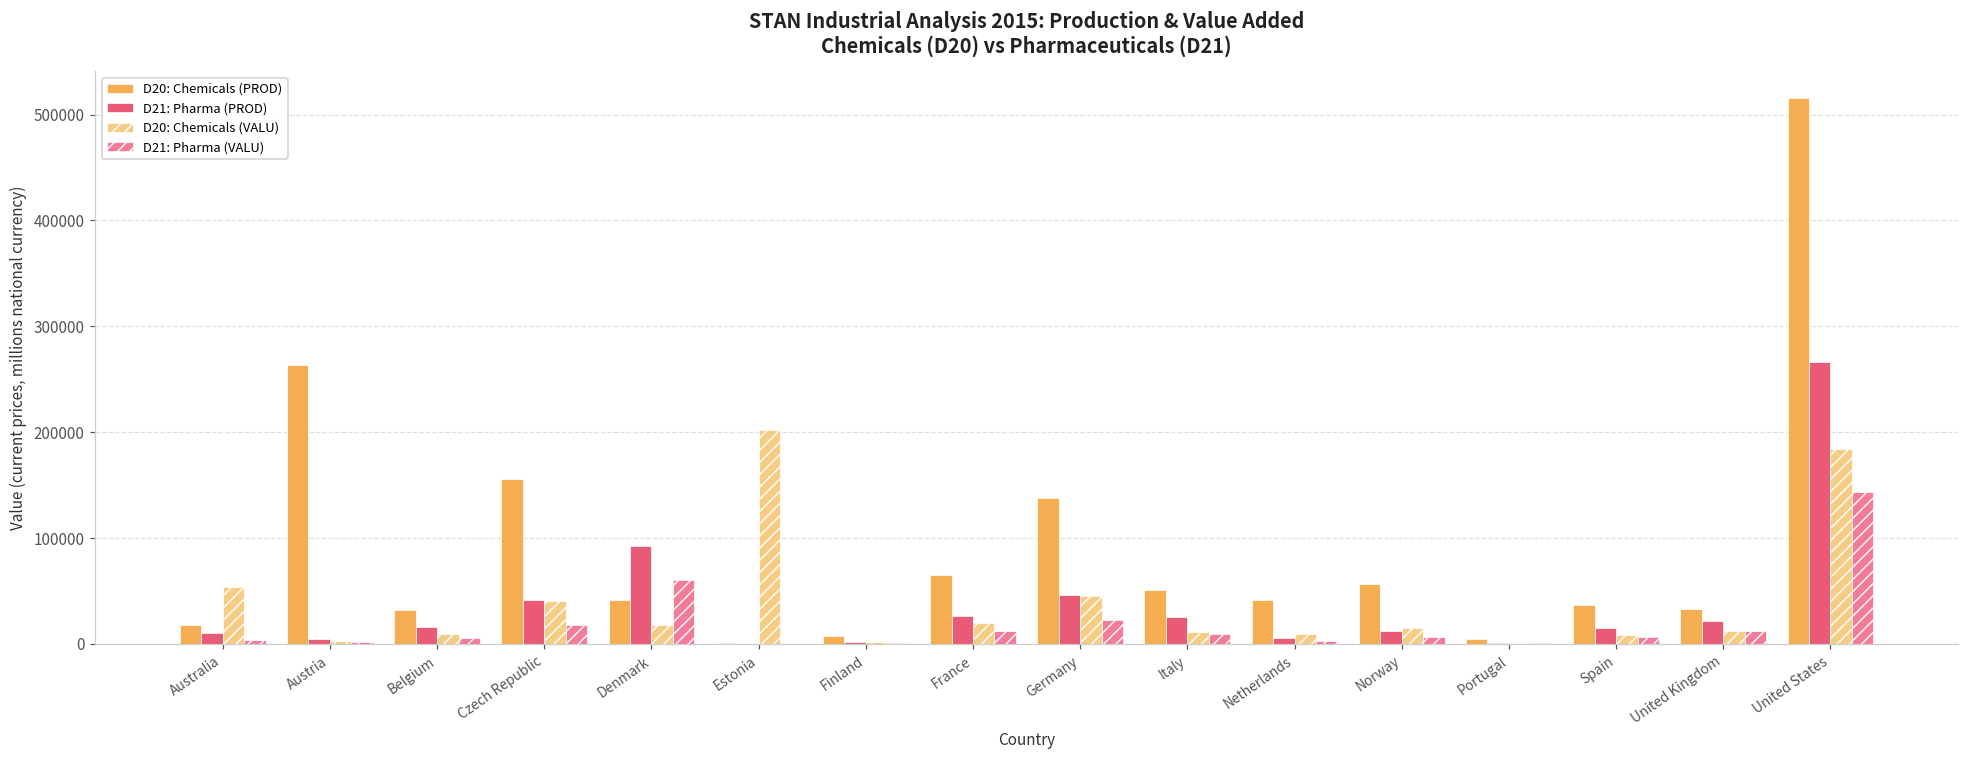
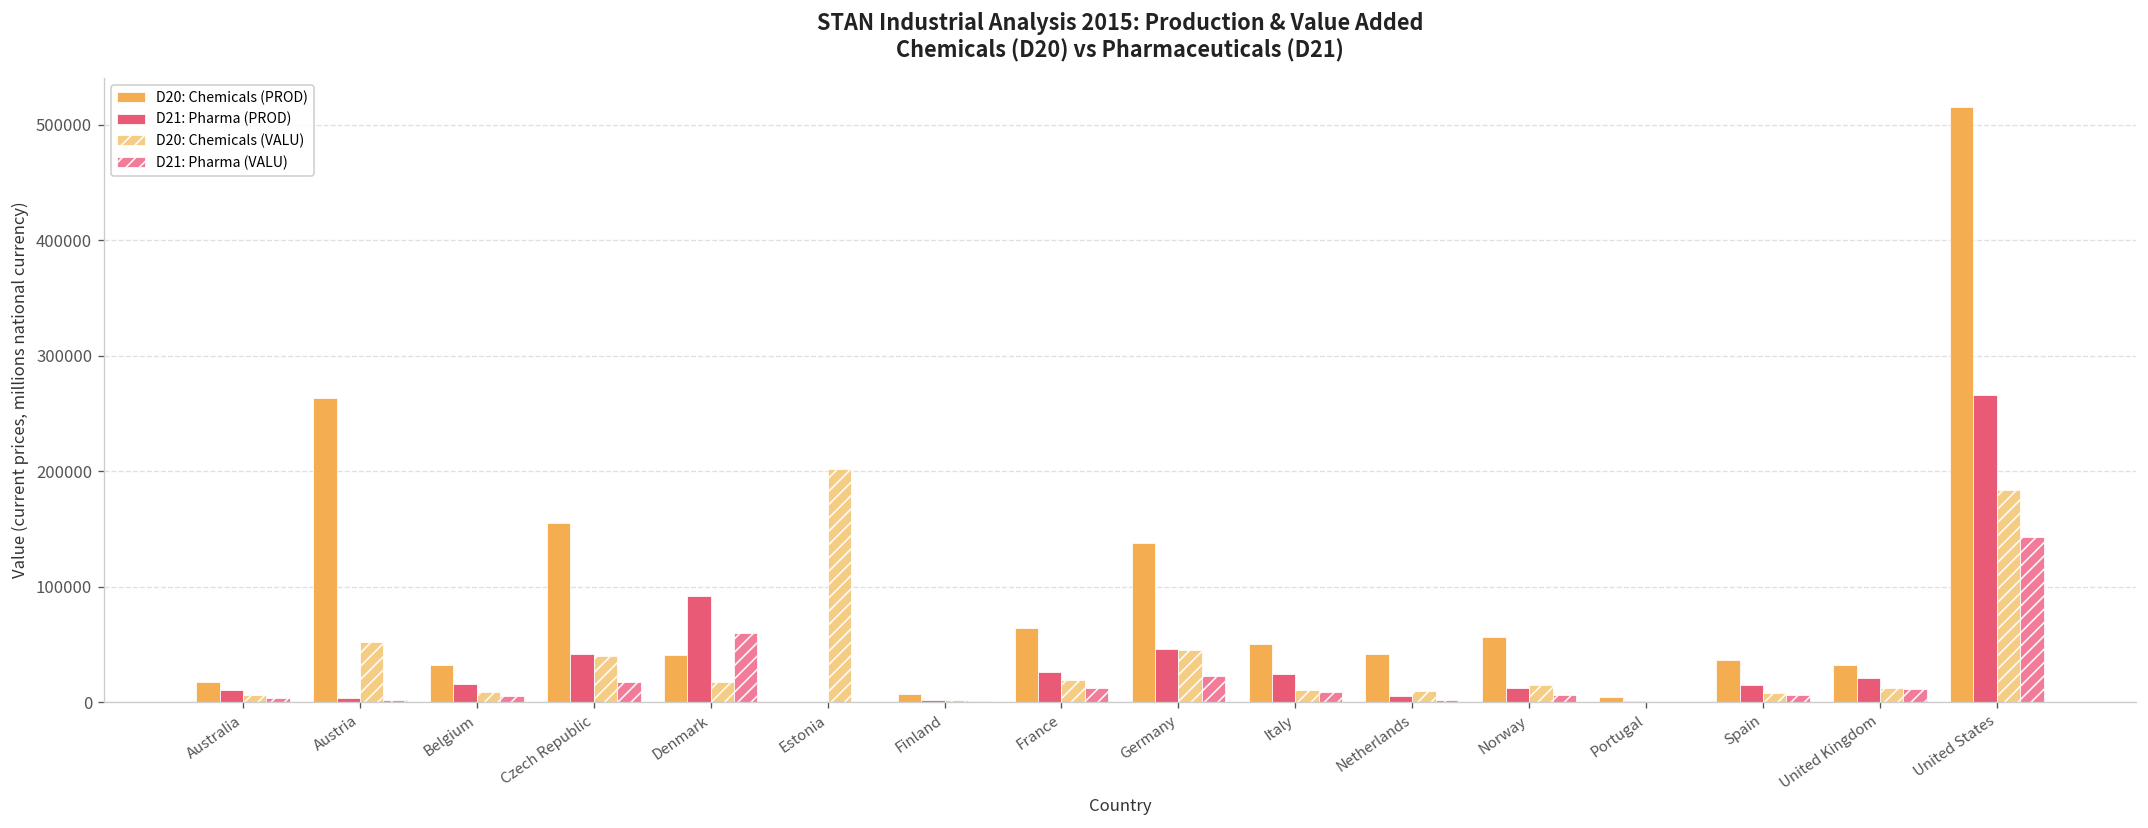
  {
    "D20: Chemicals (PROD)": {
      "Australia": 20000,
      "Austria": 260000,
      "Belgium": 30000,
      "Czech Republic": 160000,
      "Denmark": 40000,
      "Finland": 10000,
      "France": 60000,
      "Germany": 140000,
      "Italy": 50000,
      "Netherlands": 40000,
      "Norway": 60000,
      "Portugal": 0,
      "Spain": 40000,
      "United Kingdom": 30000,
      "United States": 520000
    },
    "D20: Chemicals (VALU)": {
-     "Australia": 50000,
-     "Austria": 0,
+     "Australia": 10000,
+     "Austria": 50000,
      "Belgium": 10000,
      "Czech Republic": 40000,
      "Denmark": 20000,
      "Estonia": 200000,
      "France": 20000,
      "Germany": 50000,
      "Italy": 10000,
      "Netherlands": 10000,
      "Norway": 20000,
      "Spain": 10000,
      "United Kingdom": 10000,
      "United States": 180000
    }
  }
